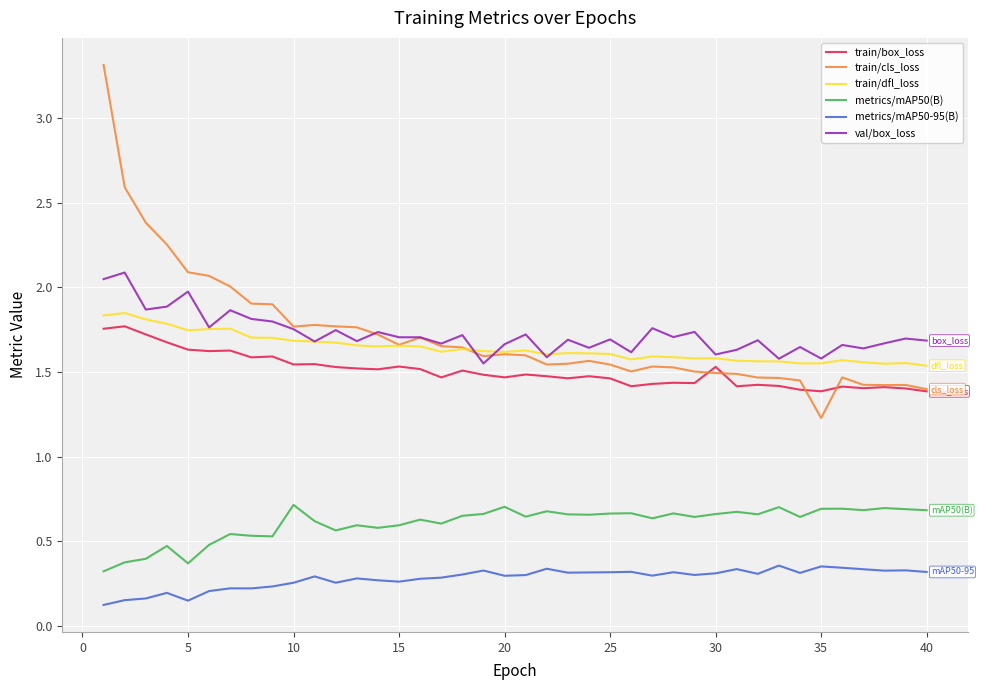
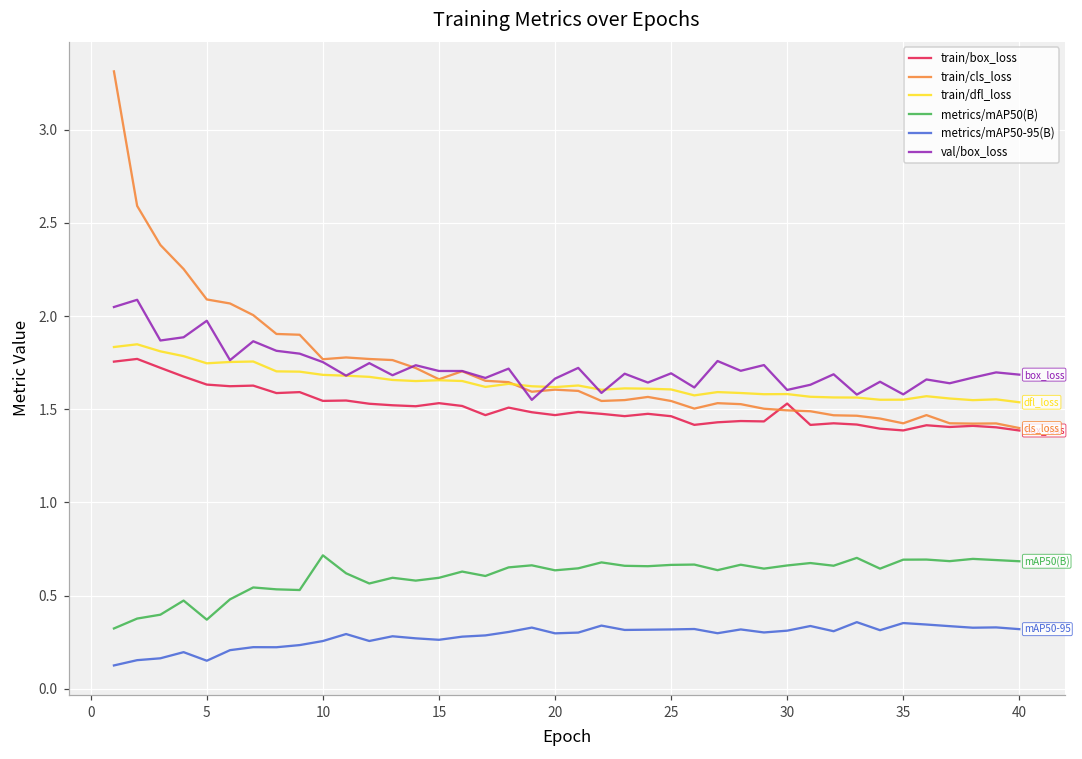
  {
    "train/box_loss": {
      "5": 1.63,
      "10": 1.54,
      "15": 1.53,
      "20": 1.47,
      "25": 1.46,
      "30": 1.53,
      "35": 1.39
    },
    "train/cls_loss": {
      "5": 2.09,
      "10": 1.77,
      "25": 1.54,
      "30": 1.49,
-     "35": 1.23
+     "35": 1.42
    },
    "train/dfl_loss": {
      "5": 1.75,
      "10": 1.68,
      "25": 1.61,
      "30": 1.58,
      "35": 1.55,
      "40": 1.54
    },
    "metrics/mAP50(B)": {
      "5": 0.37,
      "10": 0.72,
      "15": 0.60,
-     "20": 0.70,
+     "20": 0.64,
      "25": 0.66,
      "30": 0.66,
      "35": 0.69,
      "40": 0.68
    },
    "metrics/mAP50-95(B)": {
      "5": 0.15,
      "10": 0.26,
      "15": 0.26,
      "20": 0.30,
      "25": 0.32,
      "30": 0.31,
      "35": 0.35
    },
    "val/box_loss": {
      "5": 1.97,
      "10": 1.75,
      "15": 1.71,
      "20": 1.66,
      "25": 1.69,
      "30": 1.60,
      "35": 1.58,
      "40": 1.69
    }
  }
